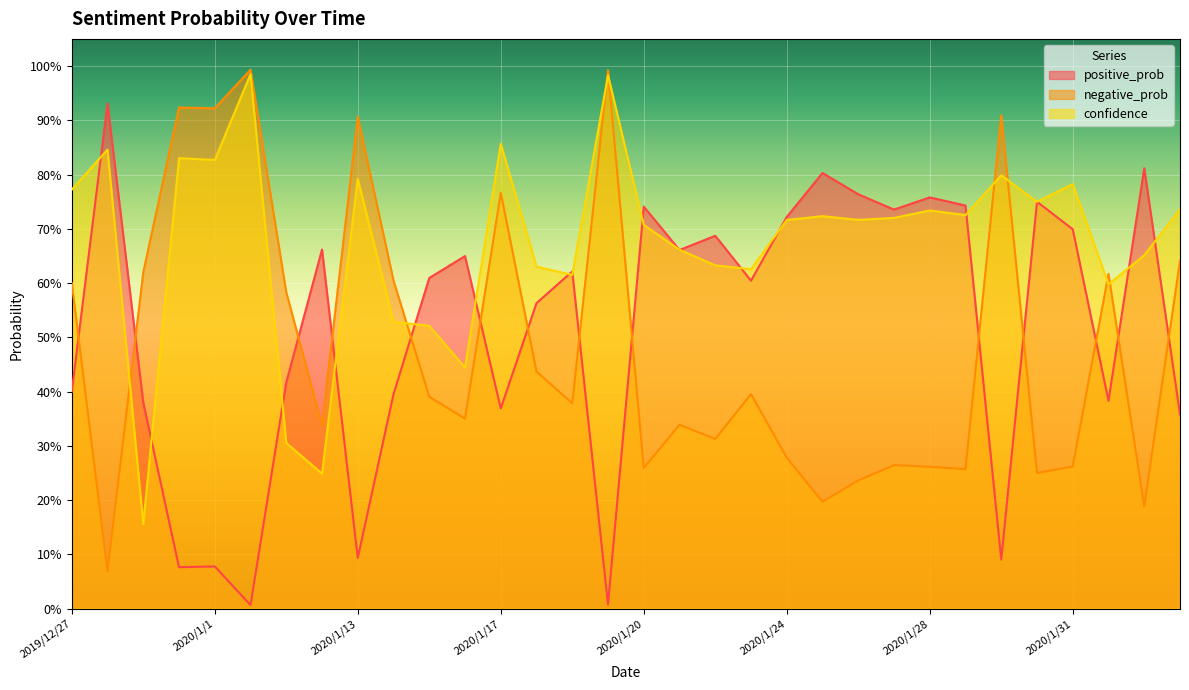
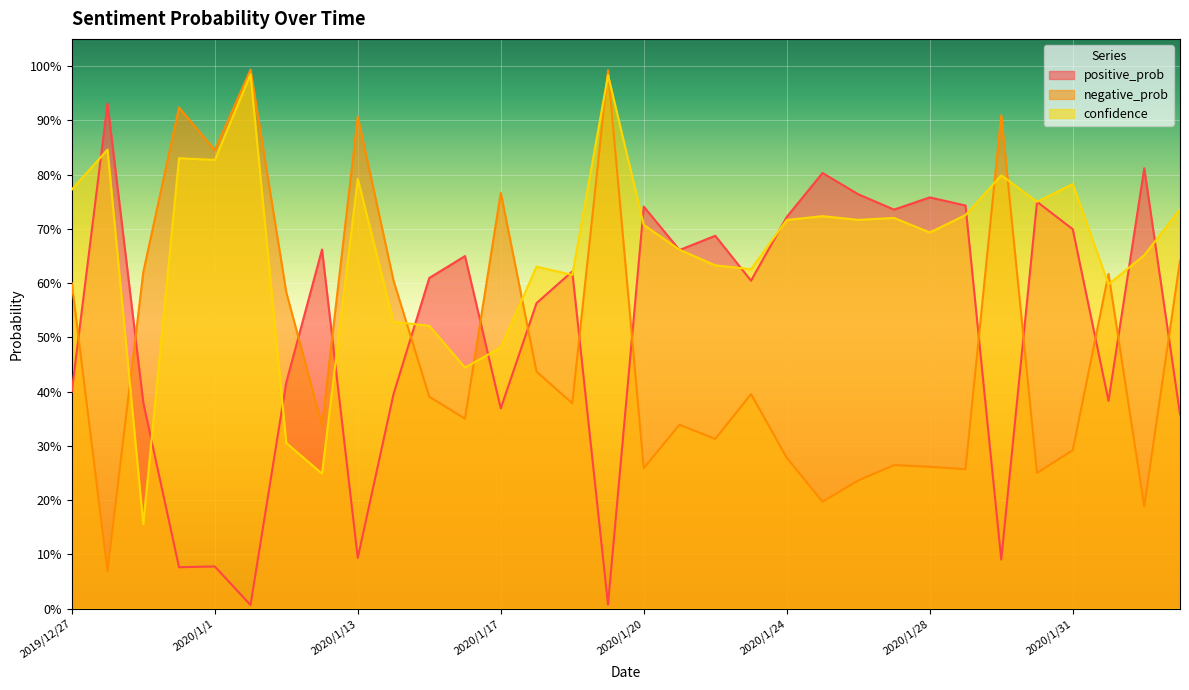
  {
    "positive_prob": {
      "2019/12/27": "40%",
      "2020/1/1": "8%",
      "2020/1/13": "9%",
      "2020/1/17": "37%",
      "2020/1/20": "74%",
      "2020/1/24": "72%",
      "2020/1/28": "76%",
      "2020/1/31": "70%"
    },
    "negative_prob": {
      "2019/12/27": "60%",
-     "2020/1/1": "92%",
+     "2020/1/1": "84%",
      "2020/1/13": "91%",
      "2020/1/17": "77%",
      "2020/1/20": "26%",
      "2020/1/24": "28%",
      "2020/1/28": "26%",
-     "2020/1/31": "26%"
+     "2020/1/31": "29%"
    },
    "confidence": {
      "2019/12/27": "77%",
      "2020/1/1": "83%",
      "2020/1/13": "79%",
-     "2020/1/17": "86%",
+     "2020/1/17": "48%",
      "2020/1/20": "71%",
      "2020/1/24": "72%",
-     "2020/1/28": "73%",
+     "2020/1/28": "69%",
      "2020/1/31": "78%"
    }
  }
